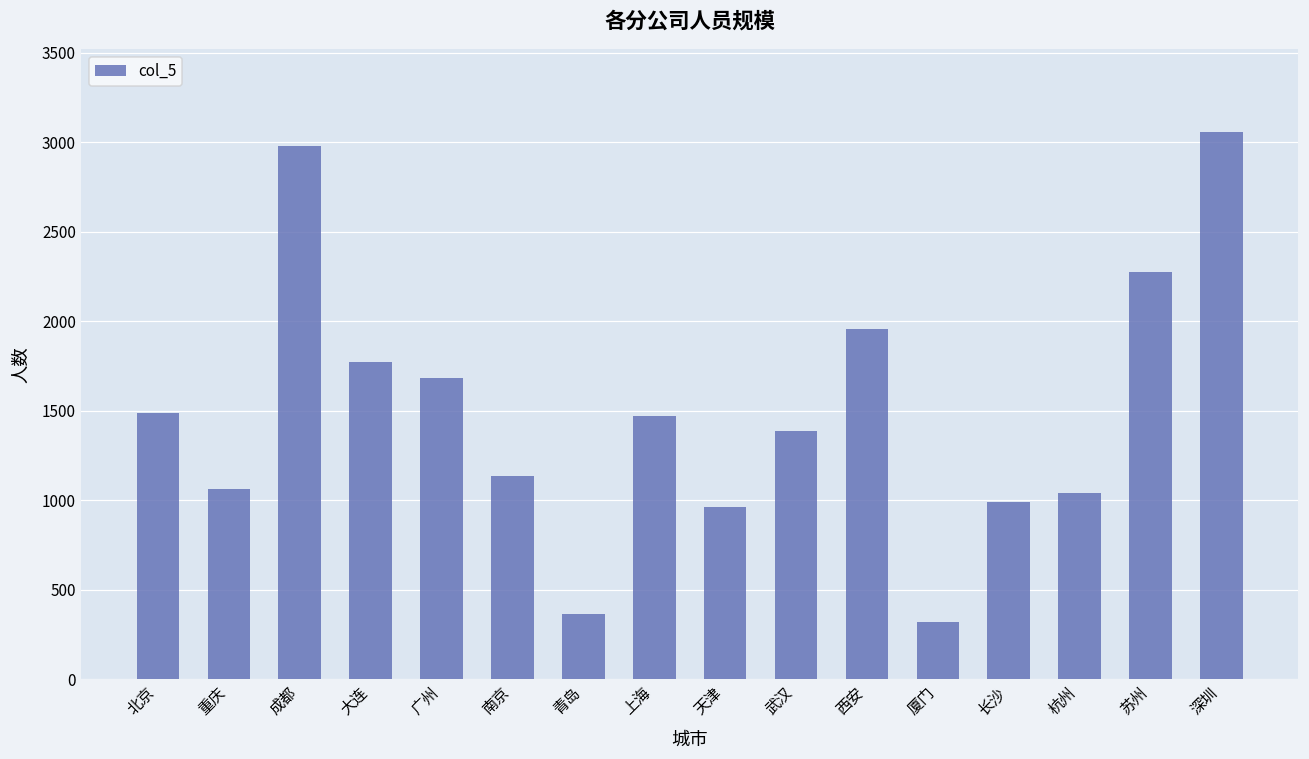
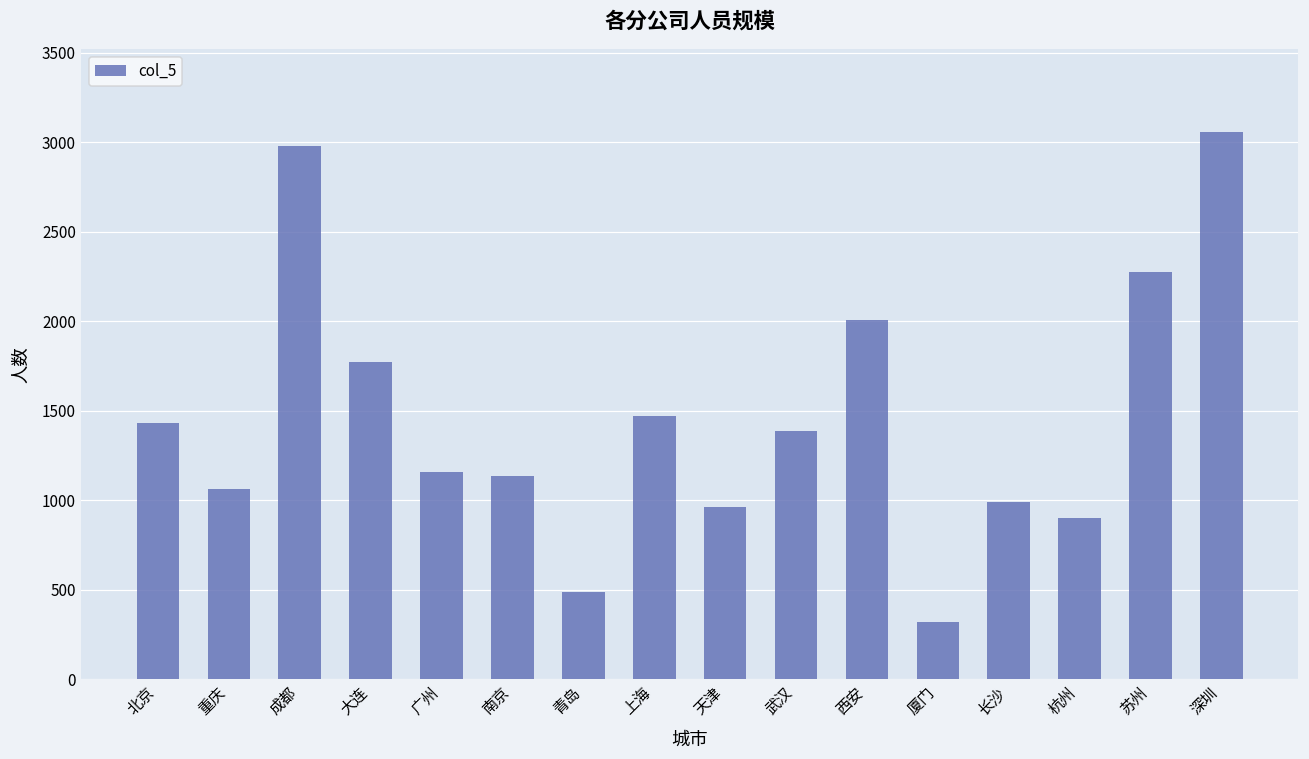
  {
-   "北京": 1490,
+   "北京": 1430,
    "重庆": 1060,
    "成都": 2980,
    "大连": 1770,
-   "广州": 1680,
+   "广州": 1160,
    "南京": 1140,
-   "青岛": 370,
+   "青岛": 490,
    "上海": 1470,
    "天津": 960,
    "武汉": 1390,
-   "西安": 1950,
+   "西安": 2010,
    "厦门": 320,
    "长沙": 990,
-   "杭州": 1040,
+   "杭州": 900,
    "苏州": 2270,
    "深圳": 3060
  }
